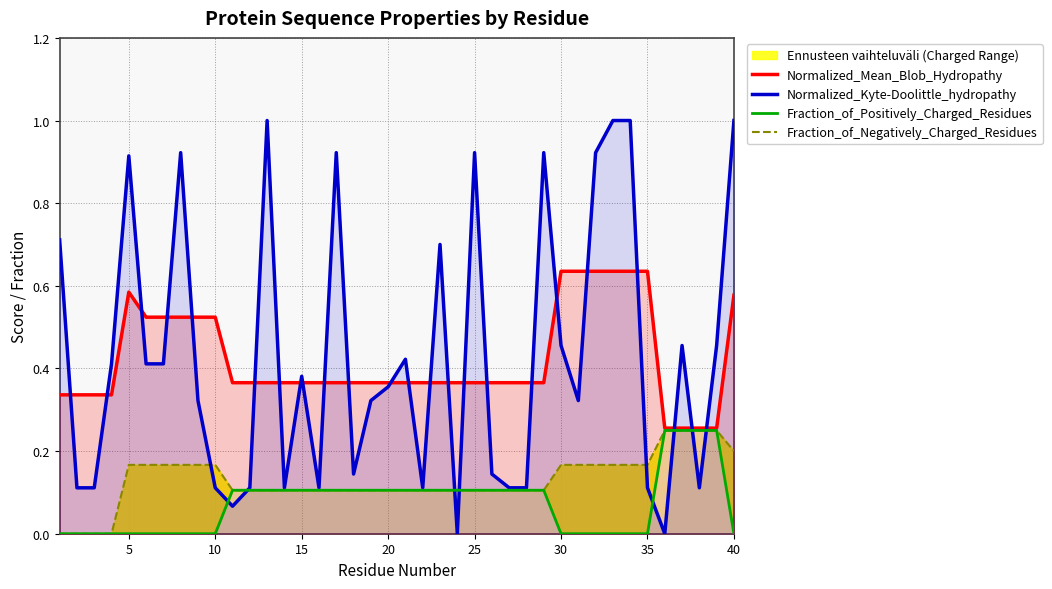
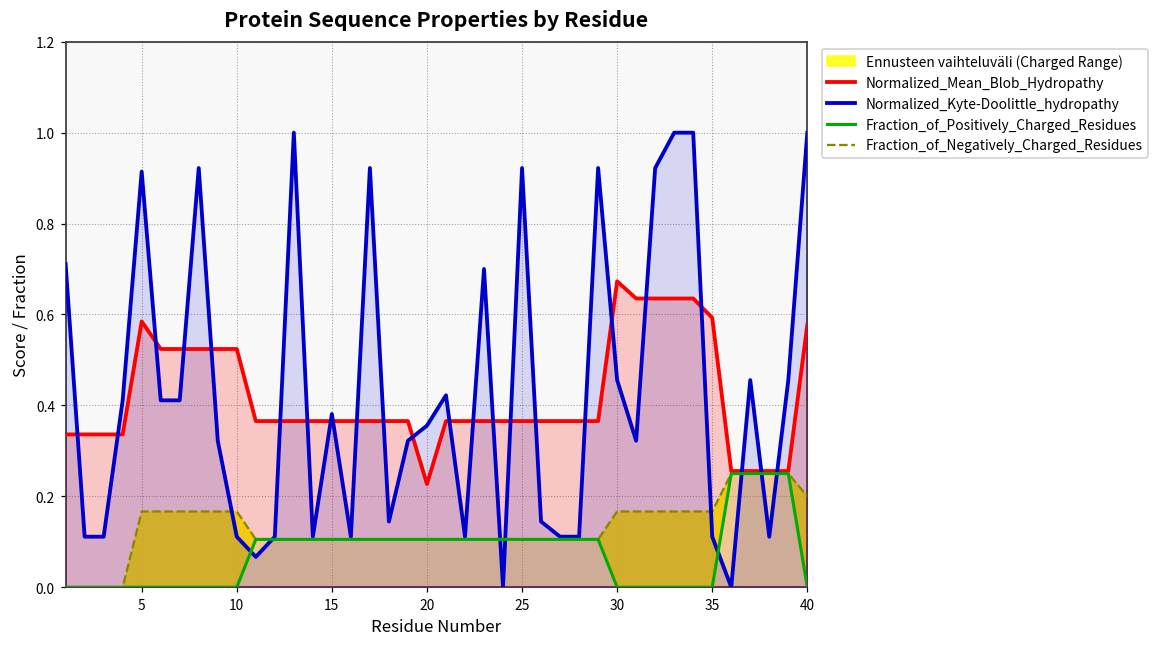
  {
    "Normalized_Mean_Blob_Hydropathy": {
      "5": 0.58,
      "10": 0.52,
      "15": 0.37,
-     "20": 0.37,
+     "20": 0.23,
      "25": 0.37,
-     "30": 0.64,
-     "35": 0.64,
+     "30": 0.67,
+     "35": 0.59,
      "40": 0.58
    },
    "Normalized_Kyte-Doolittle_hydropathy": {
      "5": 0.91,
      "10": 0.11,
      "15": 0.38,
      "20": 0.36,
      "25": 0.92,
      "30": 0.46,
      "35": 0.11,
      "40": 1.00
    },
    "Fraction_of_Positively_Charged_Residues": {
      "5": 0.00,
      "10": 0.00,
      "30": 0.00,
      "35": 0.00,
      "40": 0.00
    },
    "Ennusteen vaihteluväli (Charged Range)": {
      "5": 0.17,
      "10": 0.17,
      "30": 0.17,
      "35": 0.17,
      "40": 0.20
    }
  }
